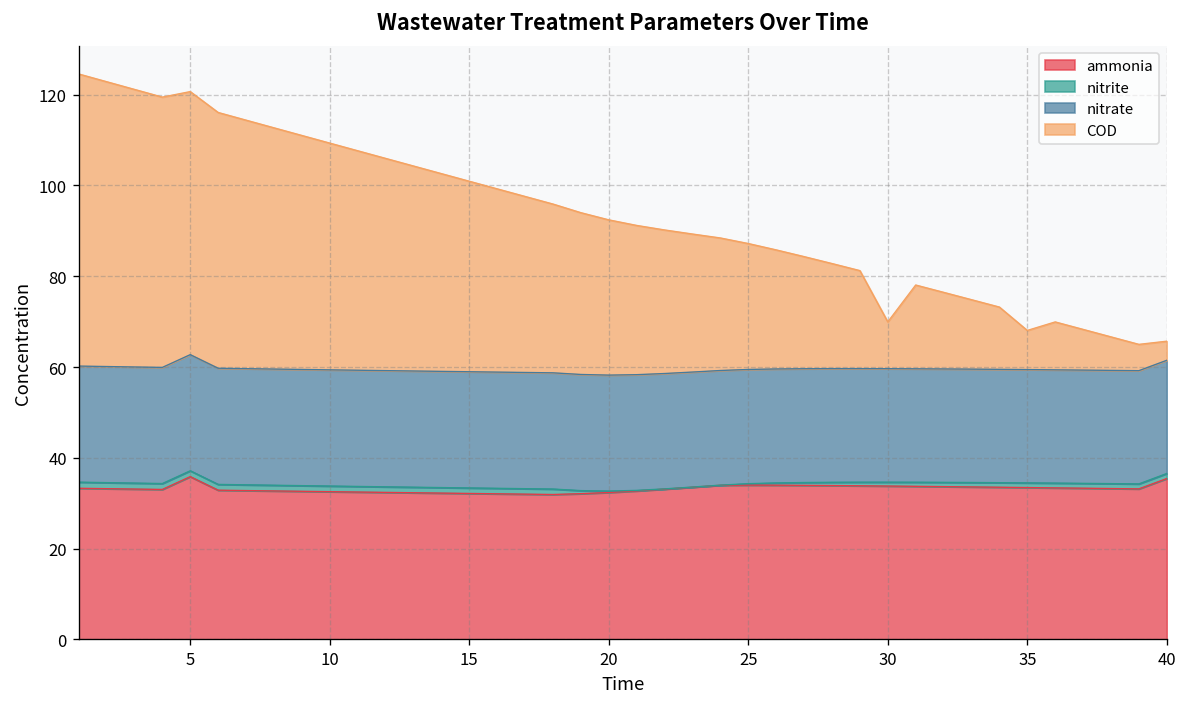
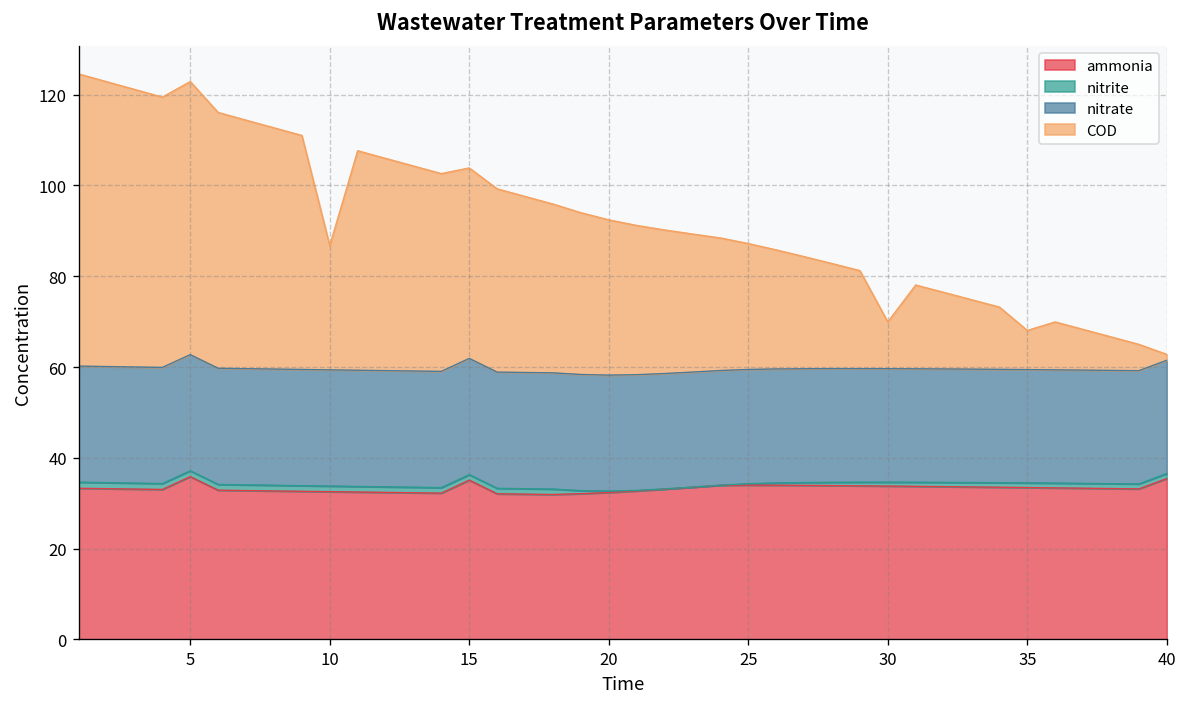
  {
    "ammonia": {
      "5": 36,
      "10": 33,
-     "15": 32,
+     "15": 35,
      "30": 34,
      "35": 33,
      "40": 35
    },
    "COD": {
-     "5": 58,
-     "10": 50,
+     "5": 60,
+     "10": 27,
      "15": 42,
      "20": 34,
      "25": 28,
      "30": 10,
      "35": 9,
-     "40": 4
+     "40": 1
    }
  }
